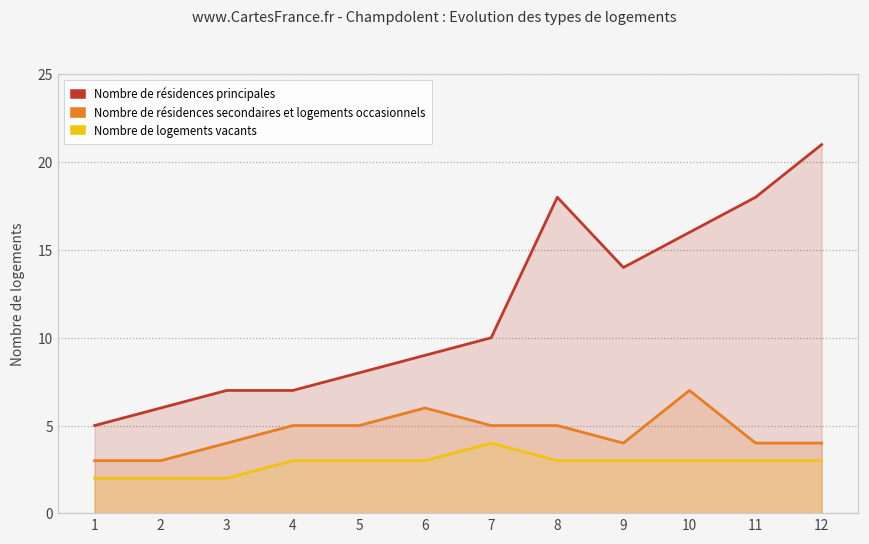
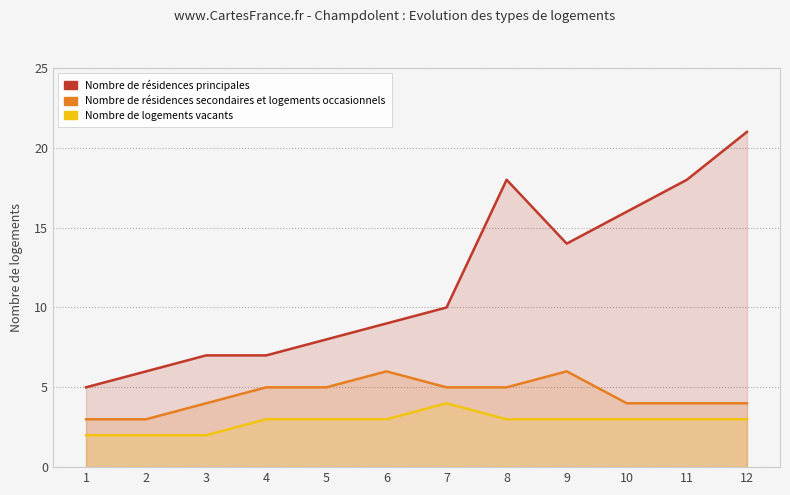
  {
    "Nombre de résidences principales": {
      "1": 5,
      "2": 6,
      "3": 7,
      "4": 7,
      "5": 8,
      "6": 9,
      "7": 10,
      "8": 18,
      "9": 14,
      "10": 16,
      "11": 18,
      "12": 21
    },
    "Nombre de résidences secondaires et logements occasionnels": {
      "1": 3,
      "2": 3,
      "3": 4,
      "4": 5,
      "5": 5,
      "6": 6,
      "7": 5,
      "8": 5,
-     "9": 4,
-     "10": 7,
+     "9": 6,
+     "10": 4,
      "11": 4,
      "12": 4
    },
    "Nombre de logements vacants": {
      "1": 2,
      "2": 2,
      "3": 2,
      "4": 3,
      "5": 3,
      "6": 3,
      "7": 4,
      "8": 3,
      "9": 3,
      "10": 3,
      "11": 3,
      "12": 3
    }
  }
